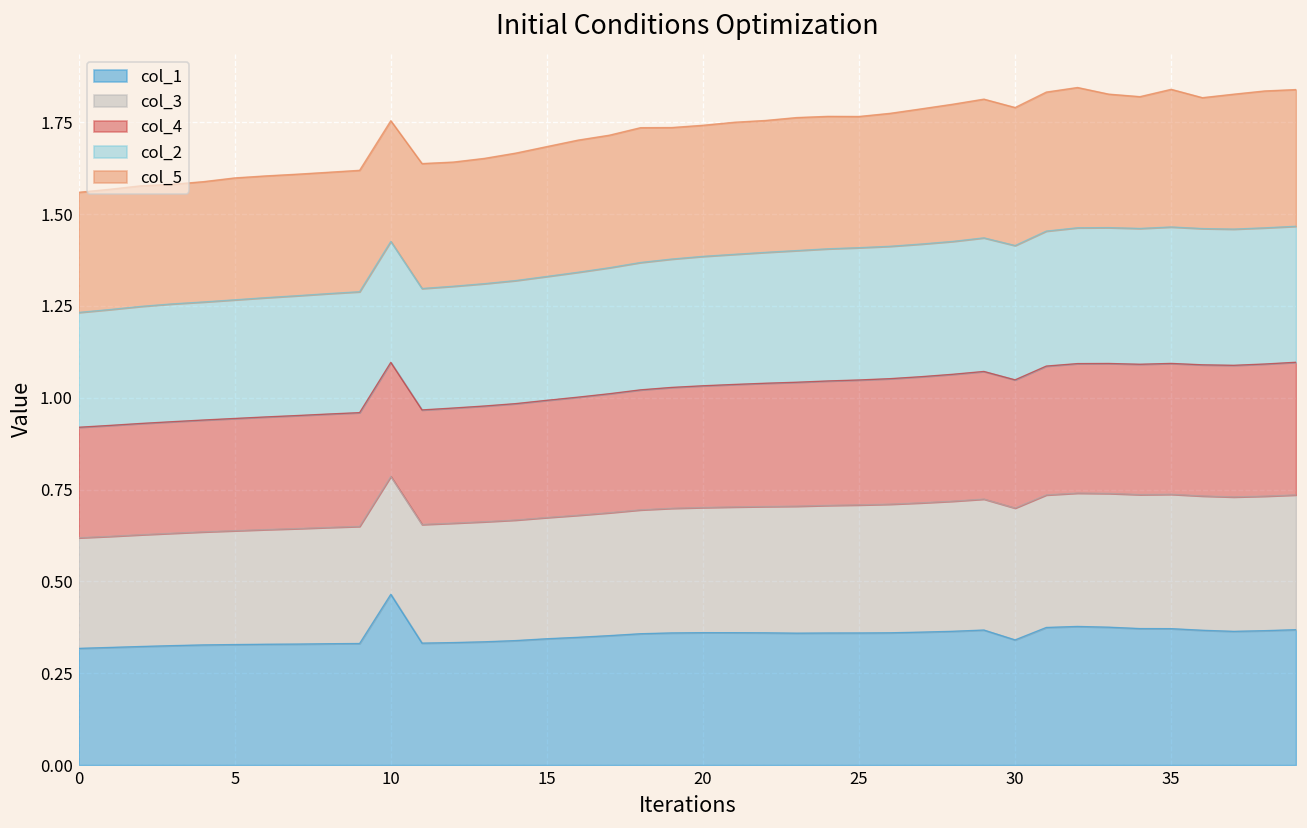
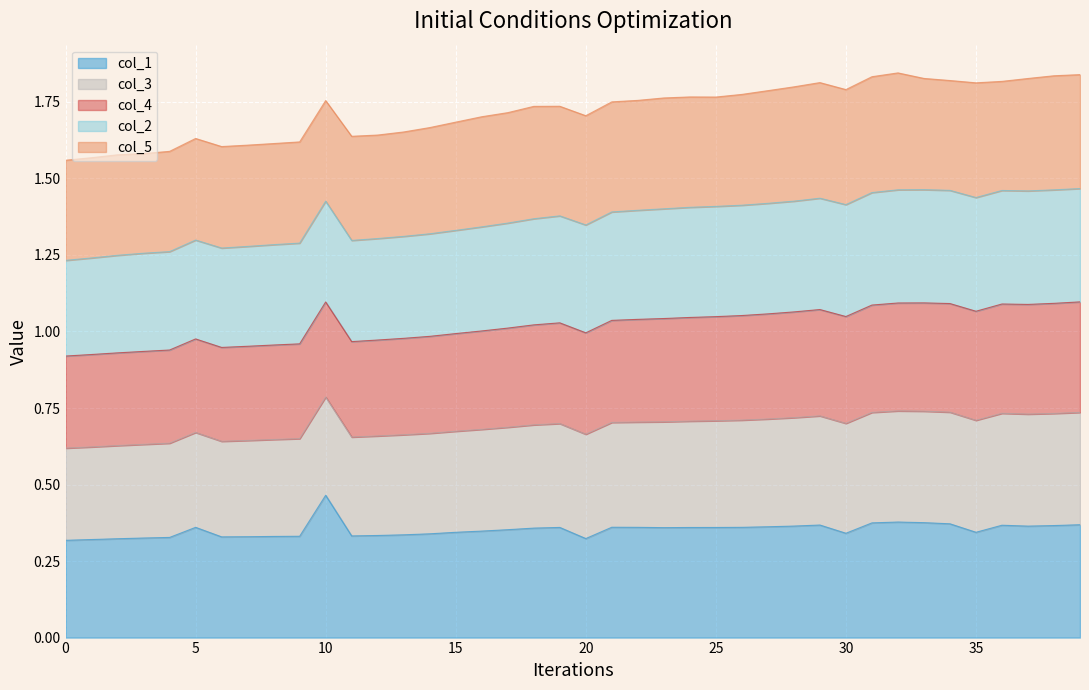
  {
    "col_1": {
      "0": 0.32,
-     "5": 0.33,
+     "5": 0.36,
      "10": 0.46,
      "15": 0.34,
-     "20": 0.36,
+     "20": 0.32,
      "25": 0.36,
      "30": 0.34,
-     "35": 0.37
+     "35": 0.34
    }
  }
